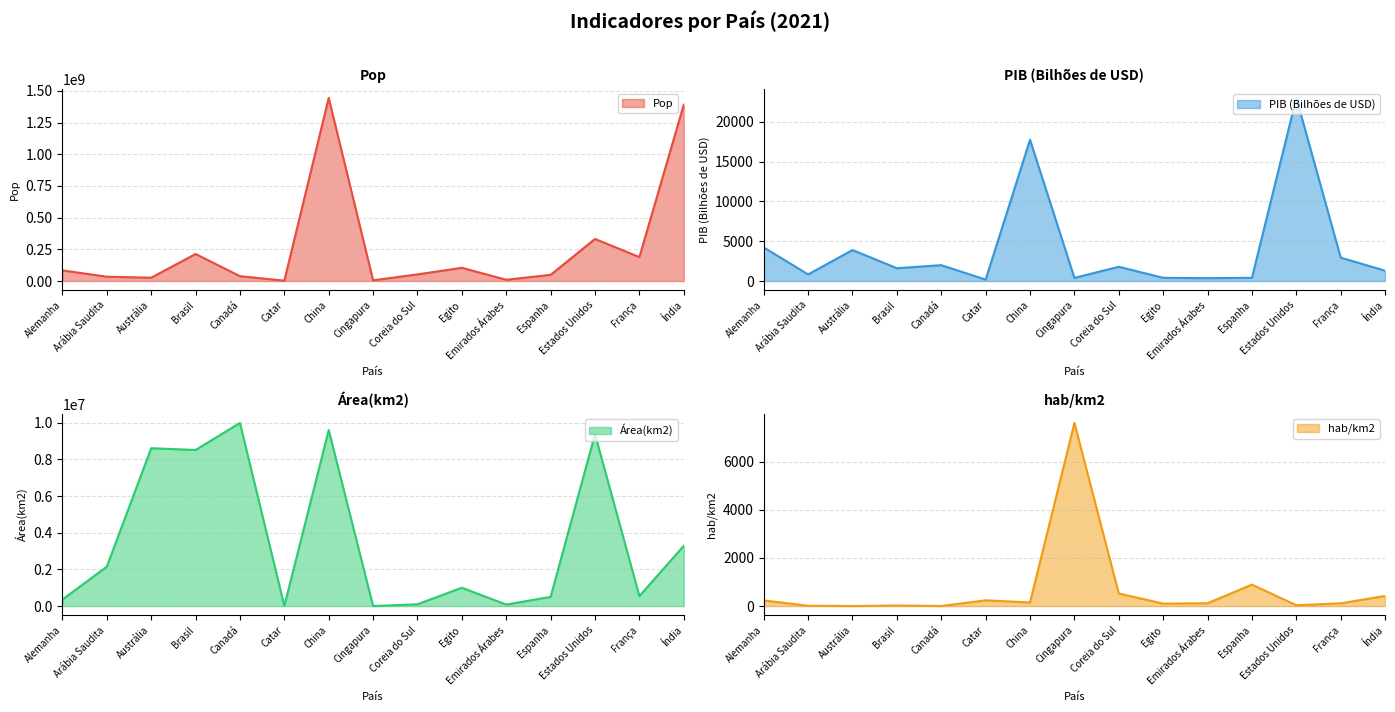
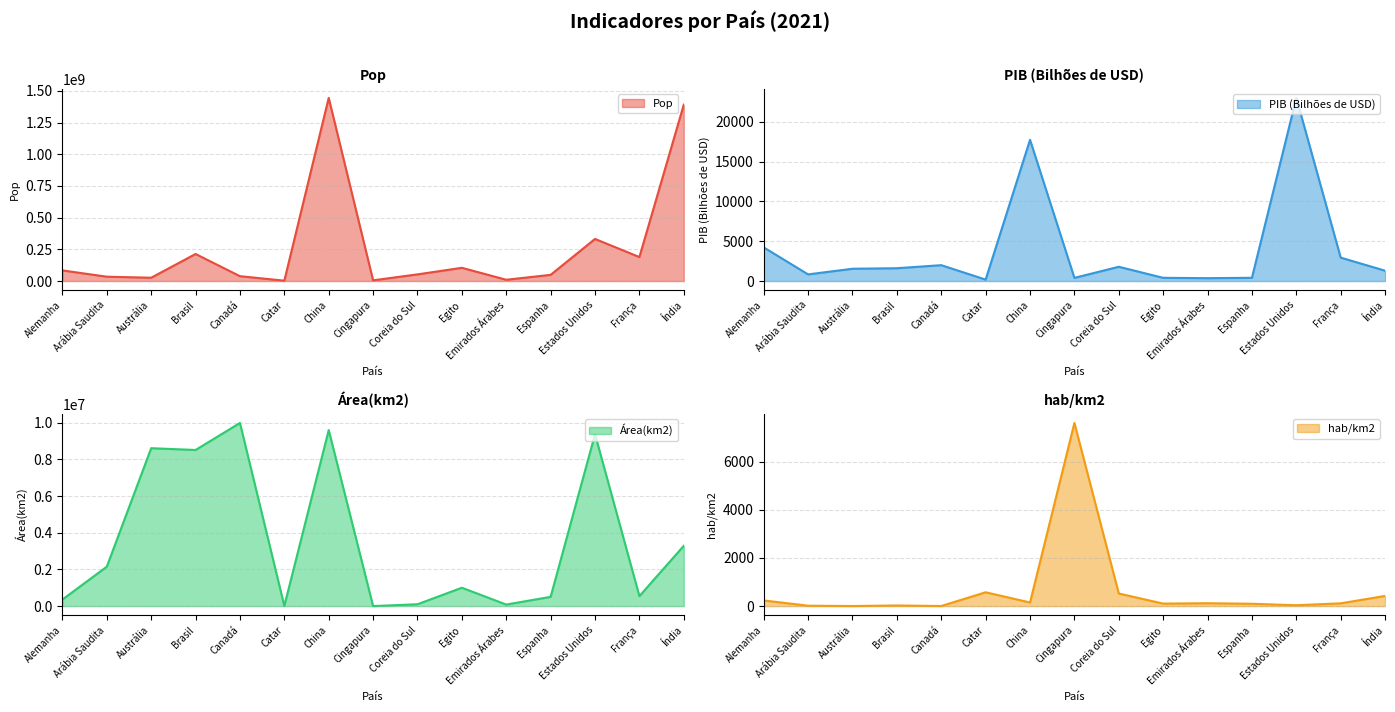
  {
    "Pop": {
      "Alemanha": 80000000,
      "Arábia Saudita": 30000000,
      "Austrália": 30000000,
      "Brasil": 210000000,
      "Canadá": 40000000,
      "Catar": 0,
      "China": 1440000000,
      "Cingapura": 10000000,
      "Coreia do Sul": 50000000,
      "Egito": 100000000,
      "Emirados Árabes": 10000000,
      "Espanha": 50000000,
      "Estados Unidos": 330000000,
      "França": 190000000,
      "Índia": 1390000000
    },
    "PIB (Bilhões de USD)": {
      "Alemanha": 4000,
      "Arábia Saudita": 1000,
-     "Austrália": 4000,
+     "Austrália": 2000,
      "Brasil": 2000,
      "Canadá": 2000,
      "Catar": 0,
      "China": 18000,
      "Cingapura": 0,
      "Coreia do Sul": 2000,
      "Egito": 0,
      "Emirados Árabes": 0,
      "Espanha": 0,
      "França": 3000,
      "Índia": 1000
    },
    "Área(km2)": {
      "Alemanha": 400000,
      "Arábia Saudita": 2100000,
      "Austrália": 8600000,
      "Brasil": 8500000,
      "Canadá": 10000000,
      "Catar": 0,
      "China": 9600000,
      "Cingapura": 0,
      "Coreia do Sul": 100000,
      "Egito": 1000000,
      "Emirados Árabes": 100000,
      "Espanha": 500000,
      "França": 500000,
      "Índia": 3300000
    },
    "hab/km2": {
      "Alemanha": 200,
      "Arábia Saudita": 0,
      "Austrália": 0,
      "Brasil": 0,
      "Canadá": 0,
-     "Catar": 200,
+     "Catar": 600,
      "China": 200,
      "Cingapura": 7600,
      "Coreia do Sul": 500,
      "Egito": 100,
      "Emirados Árabes": 100,
-     "Espanha": 900,
+     "Espanha": 100,
      "Estados Unidos": 0,
      "França": 100,
      "Índia": 400
    }
  }
